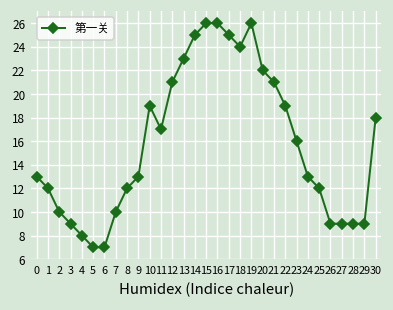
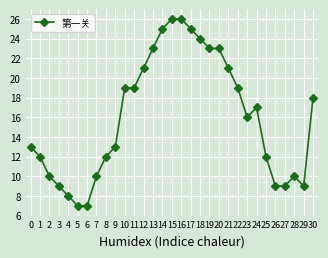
  {
    "0": 13,
    "1": 12,
    "2": 10,
    "3": 9,
    "4": 8,
    "5": 7,
    "6": 7,
    "7": 10,
    "8": 12,
    "9": 13,
    "10": 19,
-   "11": 17,
+   "11": 19,
    "12": 21,
    "13": 23,
    "14": 25,
    "15": 26,
    "16": 26,
    "17": 25,
    "18": 24,
-   "19": 26,
-   "20": 22,
+   "19": 23,
+   "20": 23,
    "21": 21,
    "22": 19,
    "23": 16,
-   "24": 13,
+   "24": 17,
    "25": 12,
    "26": 9,
    "27": 9,
-   "28": 9,
+   "28": 10,
    "29": 9,
    "30": 18
  }
